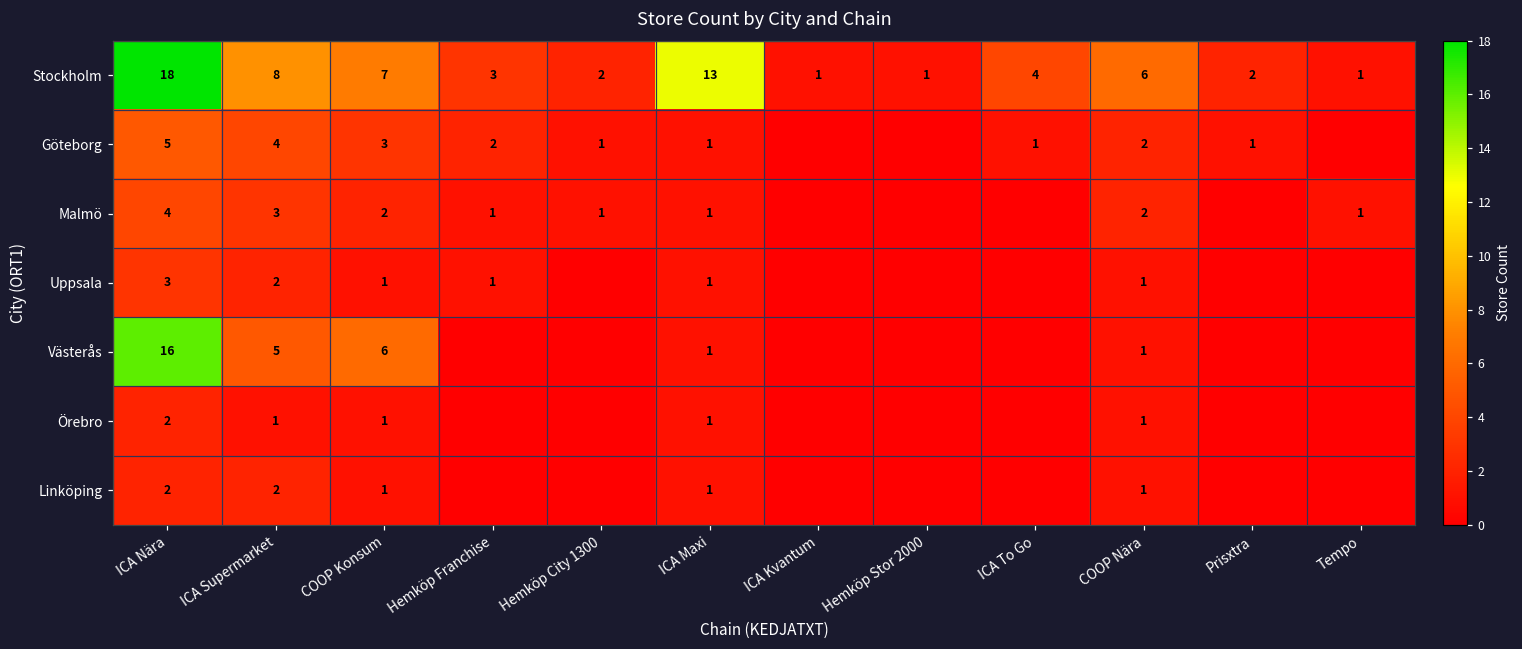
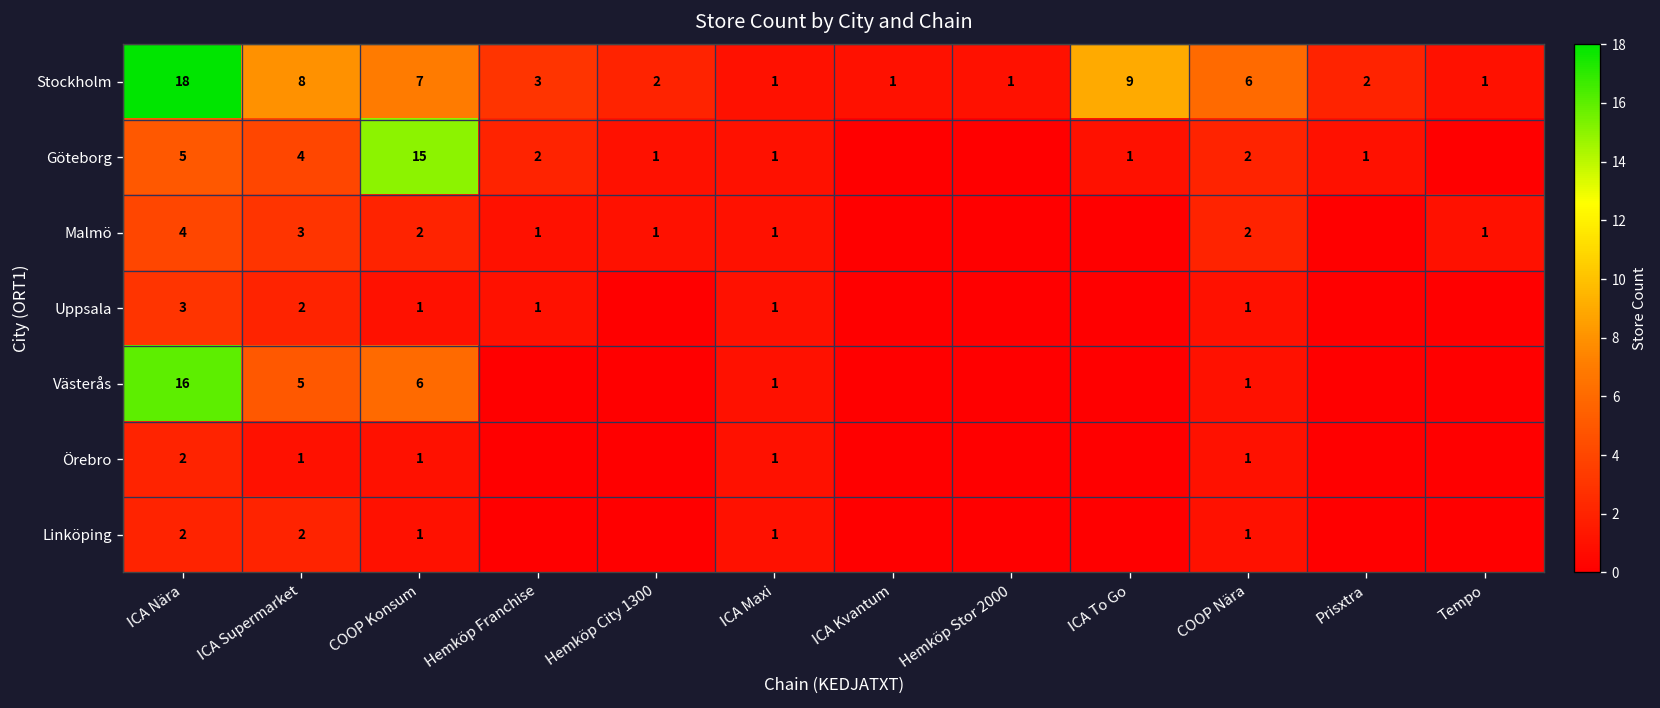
  {
    "Stockholm": {
      "ICA Nära": 18,
      "ICA Supermarket": 8,
      "COOP Konsum": 7,
      "Hemköp Franchise": 3,
      "Hemköp City 1300": 2,
-     "ICA Maxi": 13,
+     "ICA Maxi": 1,
      "ICA Kvantum": 1,
      "Hemköp Stor 2000": 1,
-     "ICA To Go": 4,
+     "ICA To Go": 9,
      "COOP Nära": 6,
      "Prisxtra": 2,
      "Tempo": 1
    },
    "Göteborg": {
      "ICA Nära": 5,
      "ICA Supermarket": 4,
-     "COOP Konsum": 3,
+     "COOP Konsum": 15,
      "Hemköp Franchise": 2,
      "Hemköp City 1300": 1,
      "ICA Maxi": 1,
      "ICA To Go": 1,
      "COOP Nära": 2,
      "Prisxtra": 1
    },
    "Malmö": {
      "ICA Nära": 4,
      "ICA Supermarket": 3,
      "COOP Konsum": 2,
      "Hemköp Franchise": 1,
      "Hemköp City 1300": 1,
      "ICA Maxi": 1,
      "COOP Nära": 2,
      "Tempo": 1
    },
    "Uppsala": {
      "ICA Nära": 3,
      "ICA Supermarket": 2,
      "COOP Konsum": 1,
      "Hemköp Franchise": 1,
      "ICA Maxi": 1,
      "COOP Nära": 1
    },
    "Västerås": {
      "ICA Nära": 16,
      "ICA Supermarket": 5,
      "COOP Konsum": 6,
      "ICA Maxi": 1,
      "COOP Nära": 1
    },
    "Örebro": {
      "ICA Nära": 2,
      "ICA Supermarket": 1,
      "COOP Konsum": 1,
      "ICA Maxi": 1,
      "COOP Nära": 1
    },
    "Linköping": {
      "ICA Nära": 2,
      "ICA Supermarket": 2,
      "COOP Konsum": 1,
      "ICA Maxi": 1,
      "COOP Nära": 1
    }
  }
